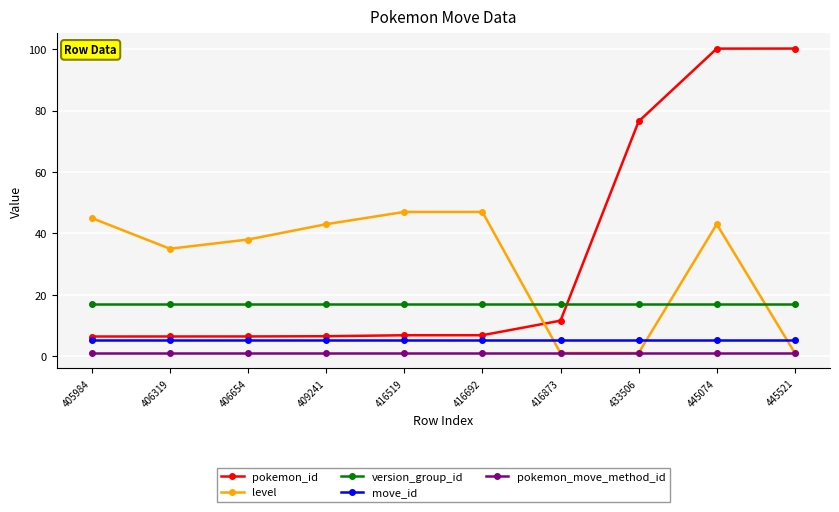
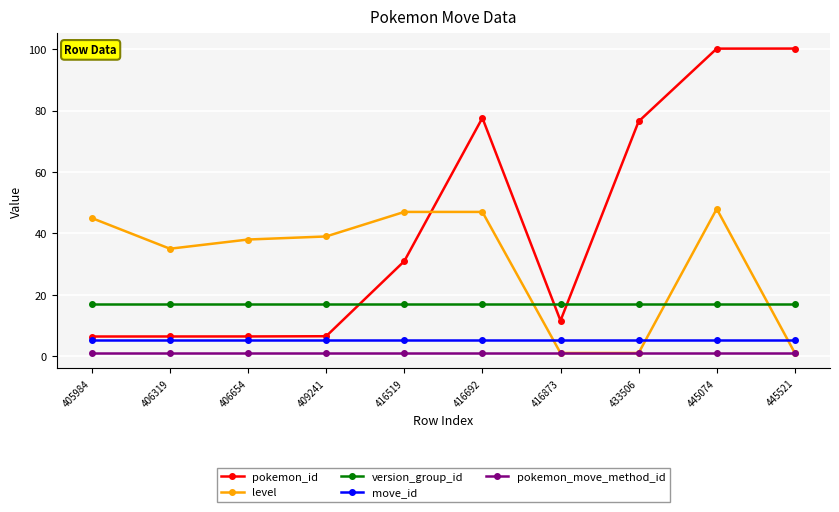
  {
    "pokemon_id": {
      "405984": 6,
      "406319": 6,
      "406654": 6,
      "409241": 6,
-     "416519": 7,
-     "416692": 7,
+     "416519": 31,
+     "416692": 78,
      "416873": 12,
      "433506": 77,
      "445074": 100,
      "445521": 100
    },
    "level": {
      "405984": 45,
      "406319": 35,
      "406654": 38,
-     "409241": 43,
+     "409241": 39,
      "416519": 47,
      "416692": 47,
-     "445074": 43
+     "445074": 48
    },
    "version_group_id": {
      "405984": 17,
      "406319": 17,
      "406654": 17,
      "409241": 17,
      "416519": 17,
      "416692": 17,
      "416873": 17,
      "433506": 17,
      "445074": 17,
      "445521": 17
    },
    "move_id": {
      "405984": 5,
      "406319": 5,
      "406654": 5,
      "409241": 5,
      "416519": 5,
      "416692": 5,
      "416873": 5,
      "433506": 5,
      "445074": 5,
      "445521": 5
    },
    "pokemon_move_method_id": {
      "405984": 1,
      "406319": 1,
      "406654": 1,
      "409241": 1,
      "416519": 1,
      "416692": 1,
      "445074": 1
    }
  }
